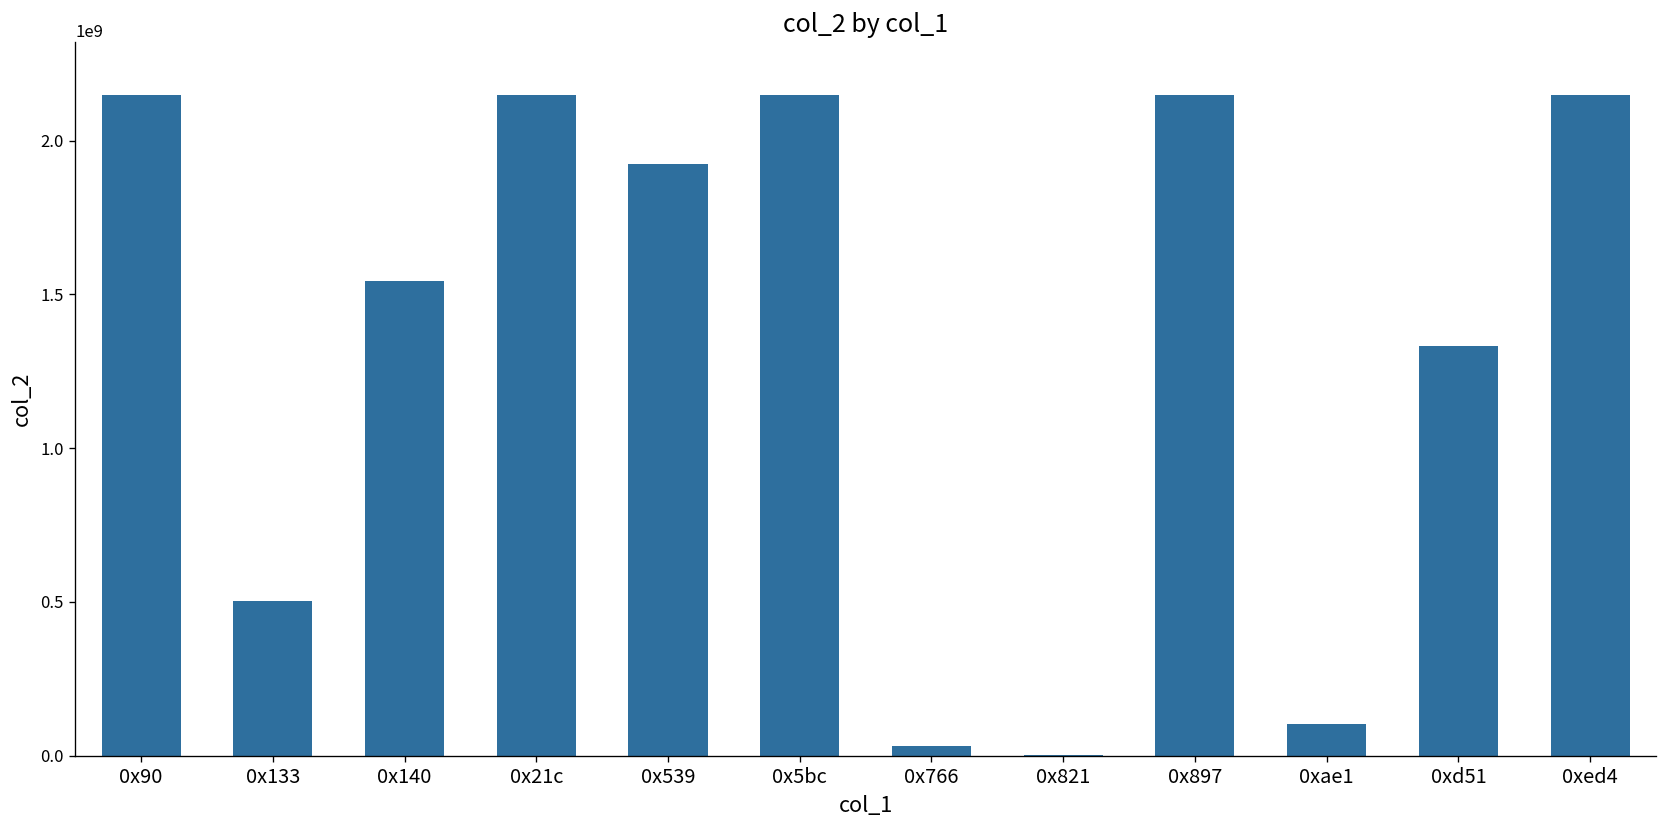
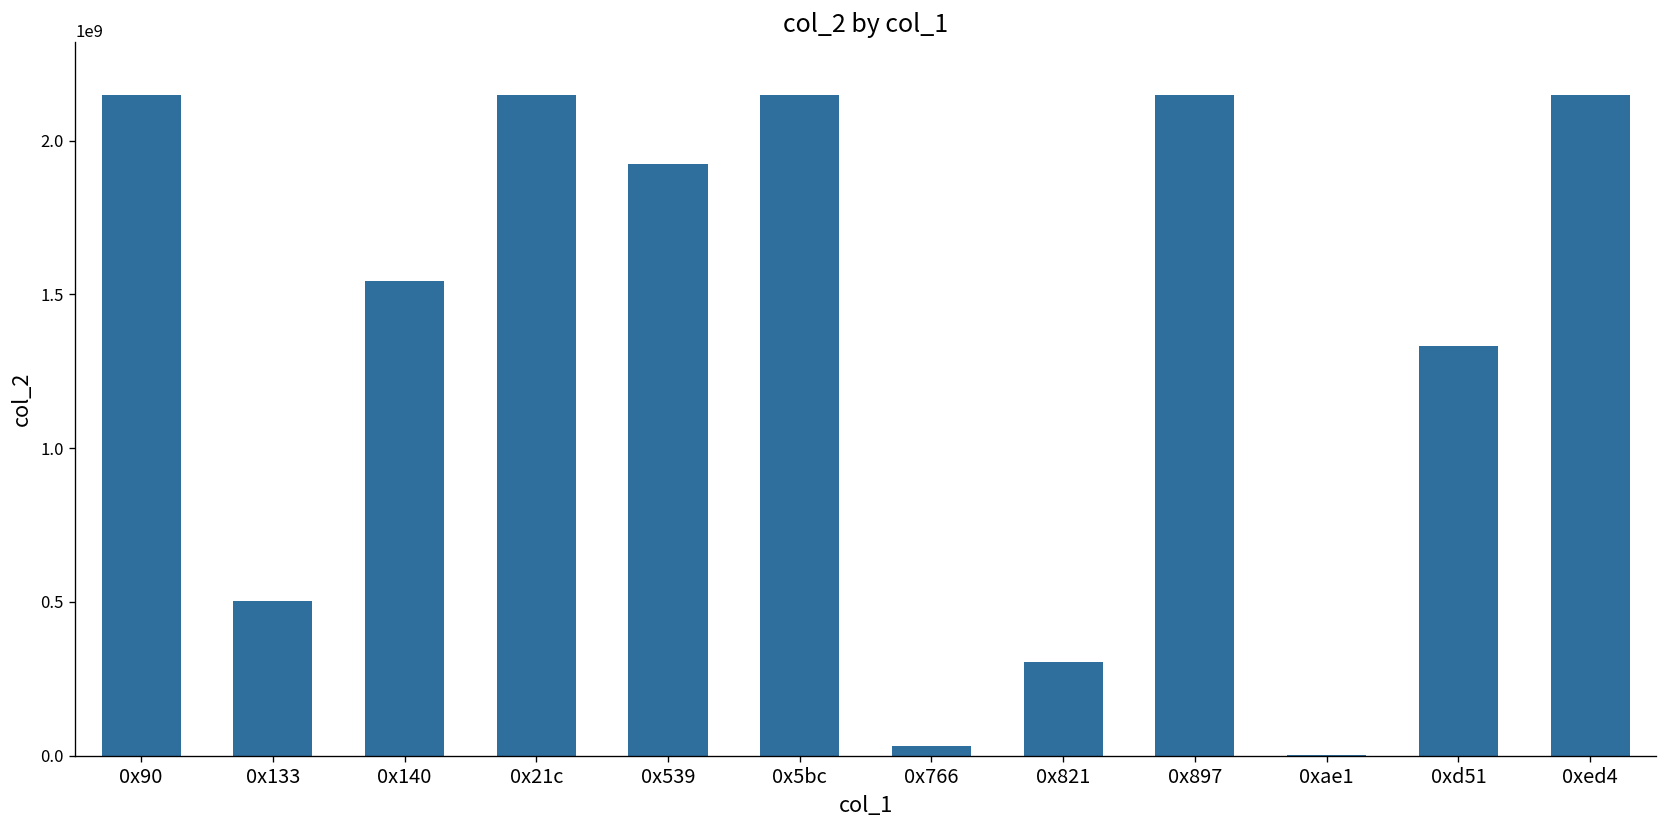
  {
    "0x90": 2150000000,
    "0x133": 500000000,
    "0x140": 1540000000,
    "0x21c": 2150000000,
    "0x539": 1920000000,
    "0x5bc": 2150000000,
    "0x766": 30000000,
-   "0x821": 0,
+   "0x821": 300000000,
    "0x897": 2150000000,
-   "0xae1": 100000000,
+   "0xae1": 0,
    "0xd51": 1330000000,
    "0xed4": 2150000000
  }
